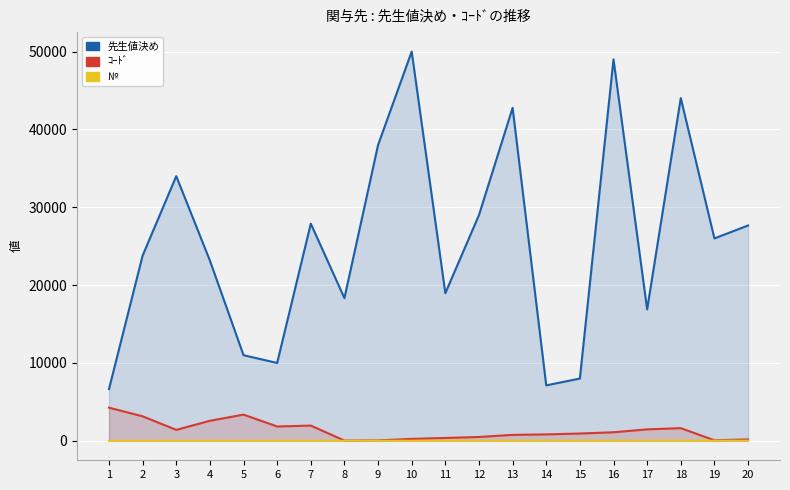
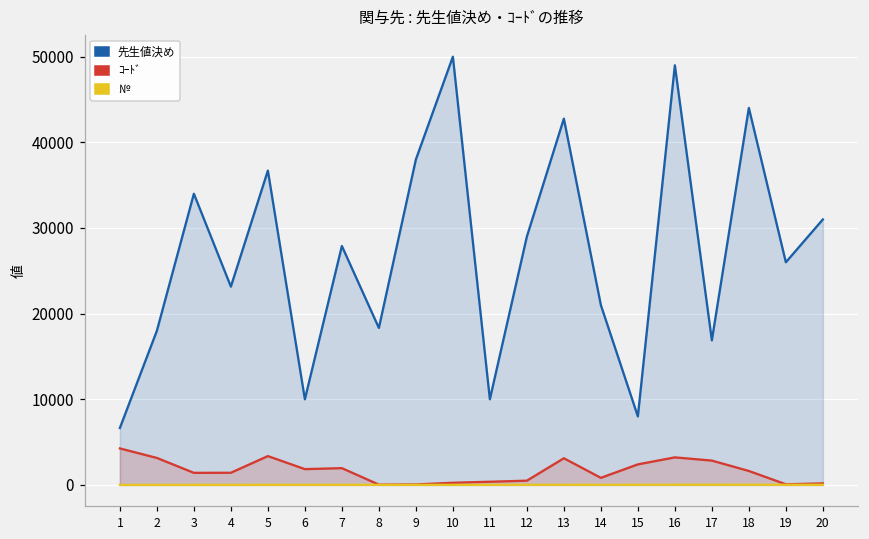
  {
    "先生値決め": {
      "1": 7000,
-     "2": 24000,
+     "2": 18000,
      "3": 34000,
      "4": 23000,
-     "5": 11000,
+     "5": 37000,
      "6": 10000,
      "7": 28000,
      "8": 18000,
      "9": 38000,
      "10": 50000,
-     "11": 19000,
+     "11": 10000,
      "12": 29000,
      "13": 43000,
-     "14": 7000,
+     "14": 21000,
      "15": 8000,
      "16": 49000,
      "17": 17000,
      "18": 44000,
      "19": 26000,
-     "20": 28000
+     "20": 31000
    },
    "ｺｰﾄﾞ": {
      "1": 4000,
      "2": 3000,
      "3": 1000,
-     "4": 3000,
+     "4": 1000,
      "5": 3000,
      "6": 2000,
      "7": 2000,
      "11": 0,
      "12": 0,
-     "13": 1000,
+     "13": 3000,
      "14": 1000,
-     "15": 1000,
-     "16": 1000,
-     "17": 1000,
+     "15": 2000,
+     "16": 3000,
+     "17": 3000,
      "18": 2000
    },
    "№": {
      "1": 0,
      "2": 0,
      "3": 0,
      "4": 0,
      "5": 0,
      "6": 0,
      "7": 0,
      "11": 0,
      "12": 0,
      "13": 0,
      "14": 0,
      "15": 0,
      "16": 0,
      "17": 0,
      "18": 0
    }
  }
